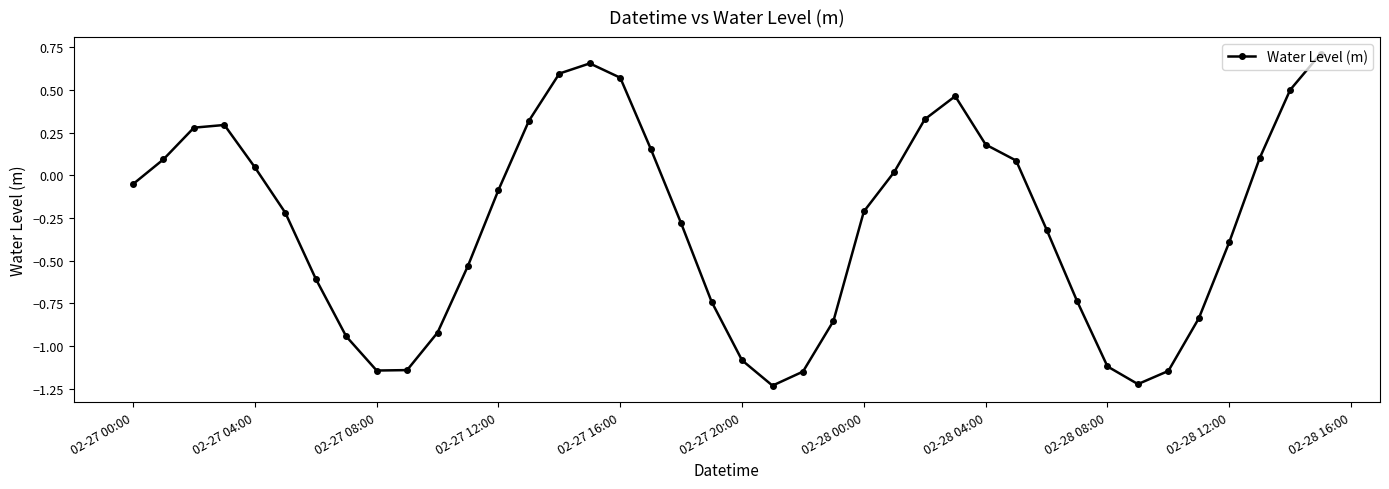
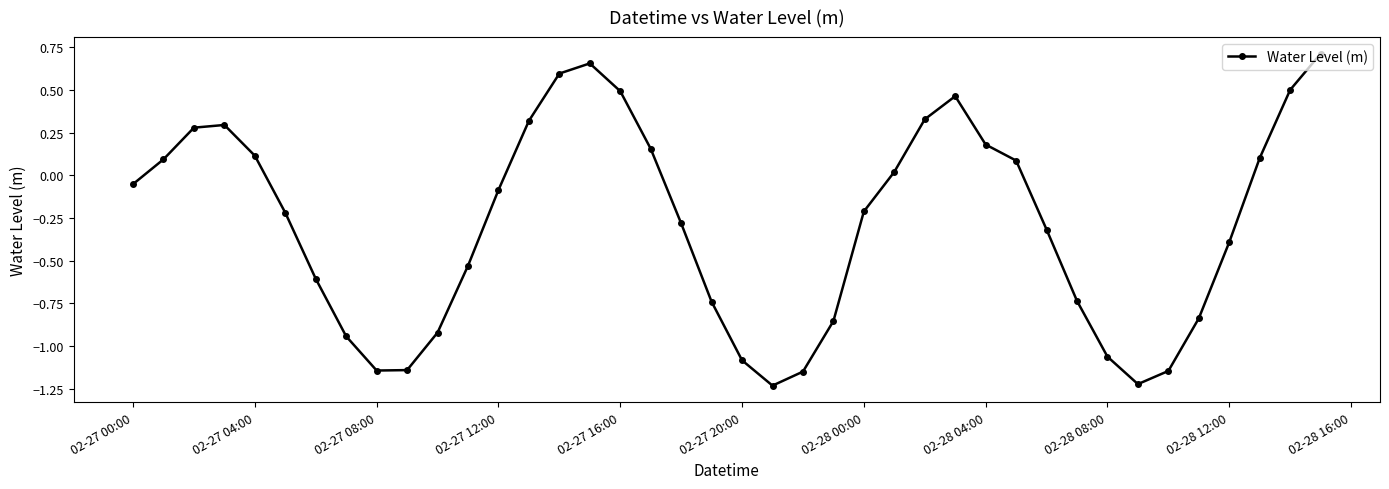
  {
    "02-27 00:00": -0.05,
-   "02-27 04:00": 0.05,
+   "02-27 04:00": 0.11,
    "02-27 08:00": -1.14,
    "02-27 12:00": -0.09,
-   "02-27 16:00": 0.57,
+   "02-27 16:00": 0.49,
    "02-27 20:00": -1.08,
    "02-28 00:00": -0.21,
    "02-28 04:00": 0.18,
-   "02-28 08:00": -1.12,
+   "02-28 08:00": -1.06,
    "02-28 12:00": -0.39
  }
